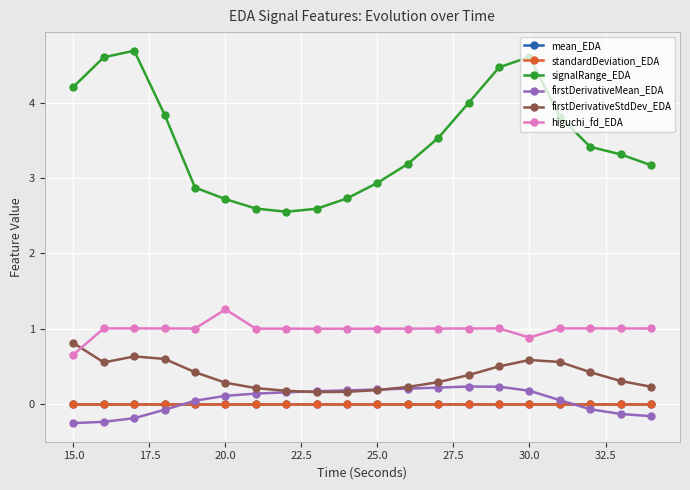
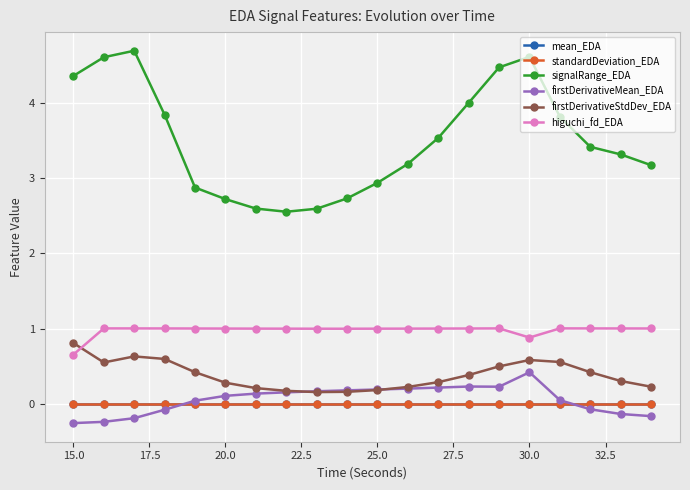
  {
    "standardDeviation_EDA": {
      "15.0": 0.0,
      "20.0": 0.0,
      "25.0": 0.0,
      "30.0": 0.0
    },
    "signalRange_EDA": {
-     "15.0": 4.2,
+     "15.0": 4.4,
      "20.0": 2.7,
      "25.0": 2.9
    },
    "firstDerivativeMean_EDA": {
      "15.0": -0.3,
      "20.0": 0.1,
-     "30.0": 0.2
+     "30.0": 0.4
    },
    "firstDerivativeStdDev_EDA": {
      "15.0": 0.8,
      "20.0": 0.3,
      "30.0": 0.6
    },
    "higuchi_fd_EDA": {
      "15.0": 0.7,
-     "20.0": 1.3,
+     "20.0": 1.0,
      "25.0": 1.0,
      "30.0": 0.9
    }
  }
